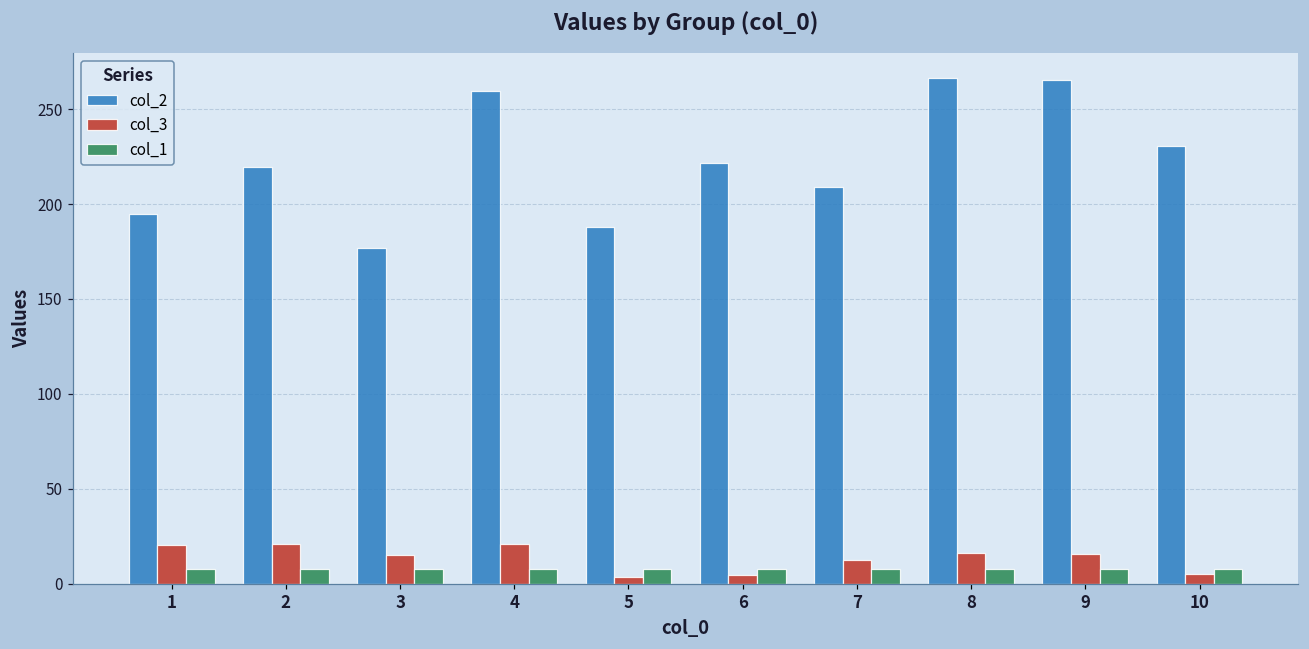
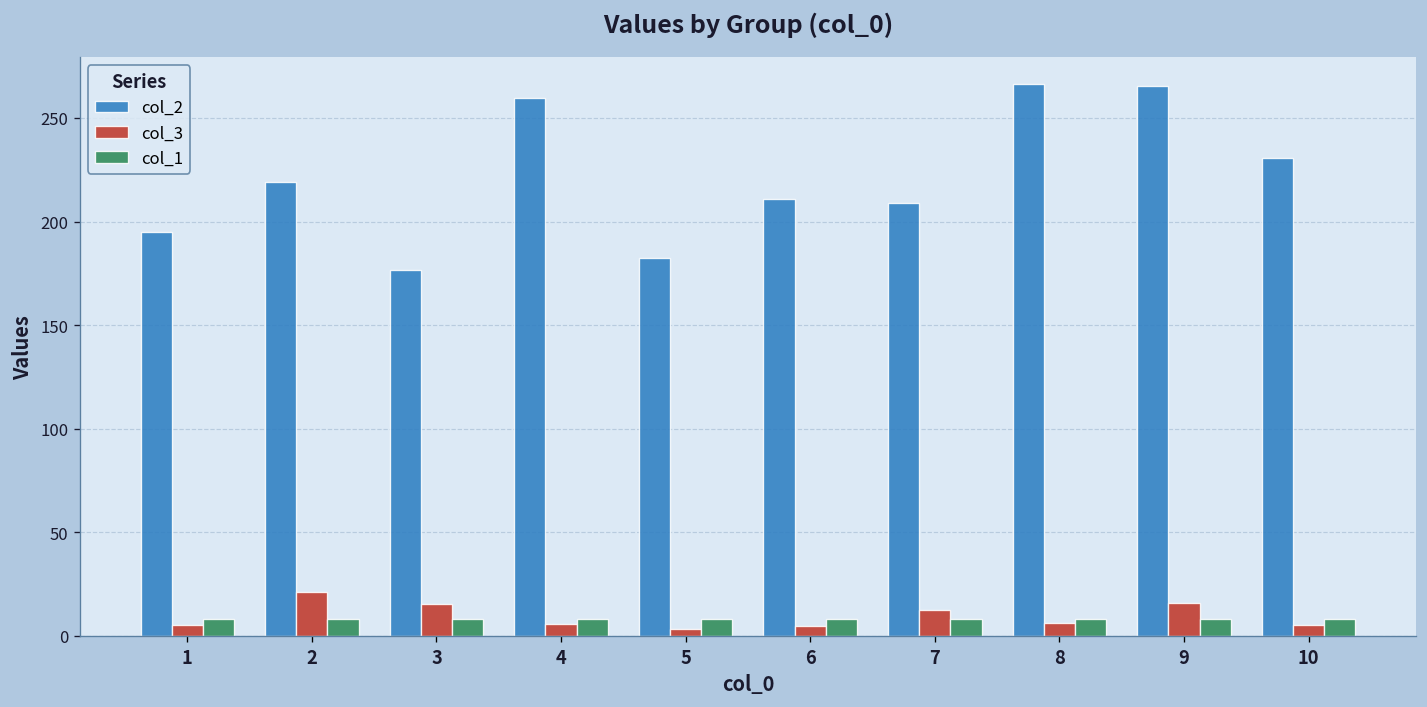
  {
    "col_2": {
      "1": 195,
      "2": 219,
      "3": 177,
      "4": 260,
-     "5": 188,
-     "6": 221,
+     "5": 182,
+     "6": 211,
      "7": 209,
      "8": 266,
      "9": 266,
      "10": 231
    },
    "col_3": {
-     "1": 20,
+     "1": 5,
      "2": 21,
      "3": 15,
-     "4": 21,
+     "4": 6,
      "5": 3,
      "6": 5,
      "7": 12,
-     "8": 16,
+     "8": 6,
      "9": 16,
      "10": 5
    },
    "col_1": {
      "1": 8,
      "2": 8,
      "3": 8,
      "4": 8,
      "5": 8,
      "6": 8,
      "7": 8,
      "8": 8,
      "9": 8,
      "10": 8
    }
  }
